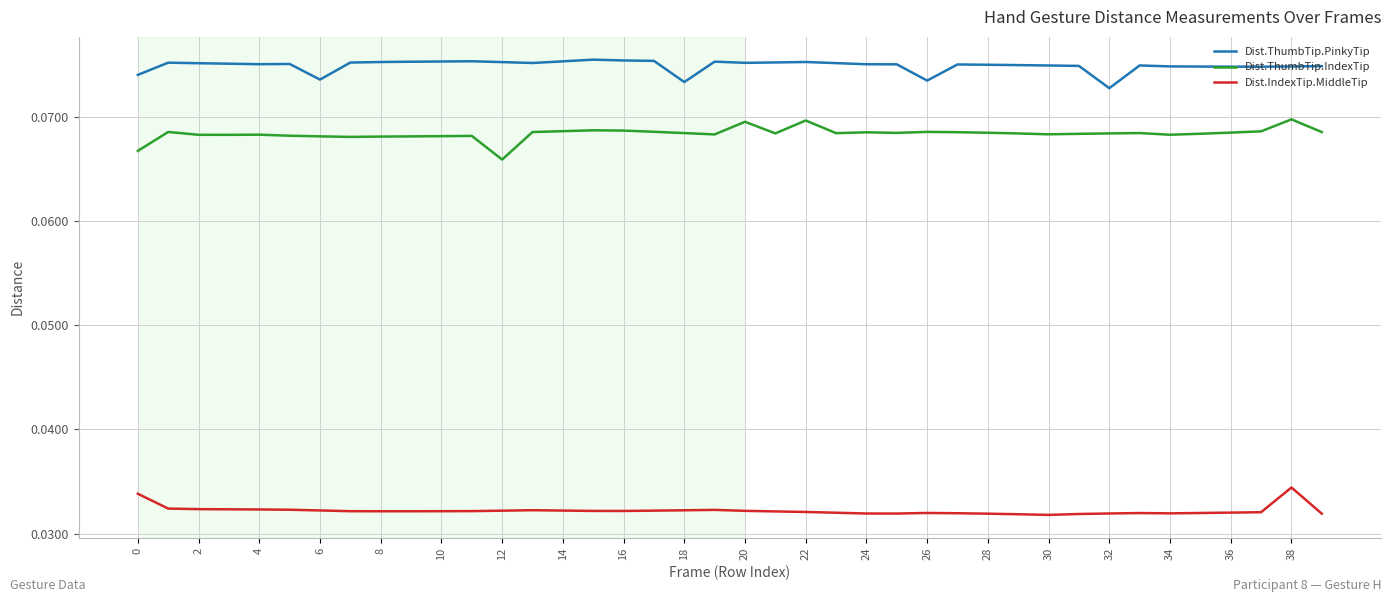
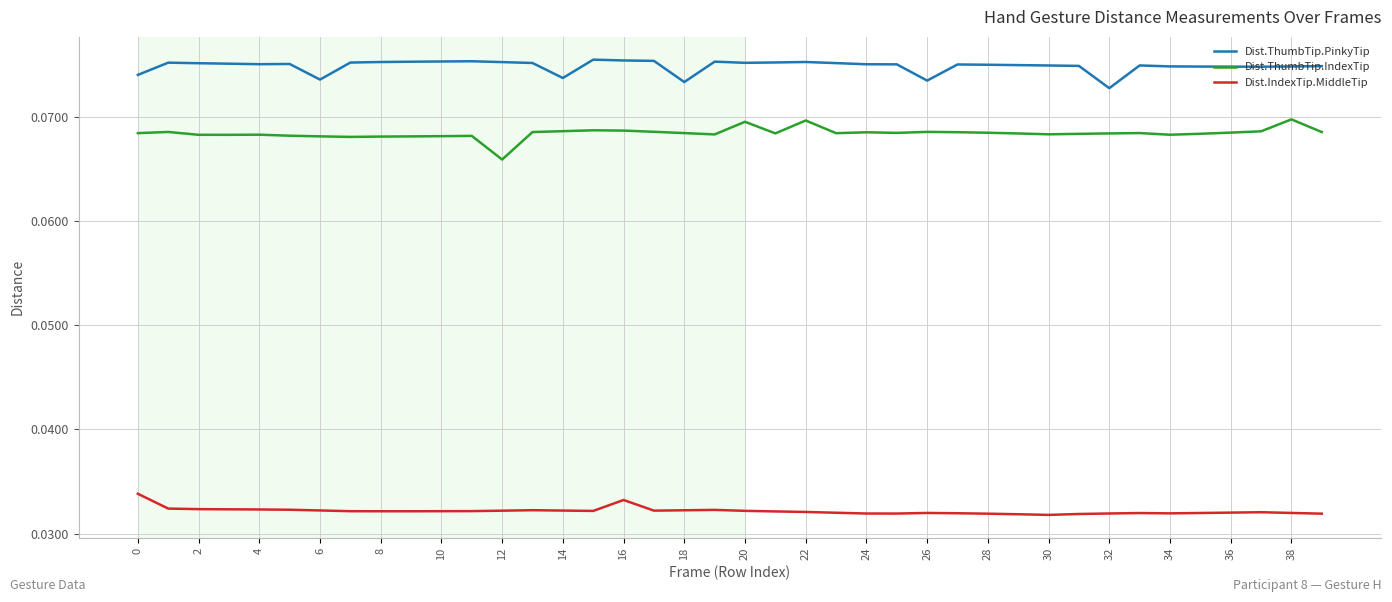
  {
    "Dist.ThumbTip.PinkyTip": {
      "0": 0.0740,
      "2": 0.0752,
      "4": 0.0751,
      "6": 0.0736,
      "8": 0.0753,
      "10": 0.0753,
      "12": 0.0753,
-     "14": 0.0753,
+     "14": 0.0737,
      "16": 0.0754,
      "18": 0.0733,
      "20": 0.0752,
      "22": 0.0753,
      "24": 0.0751,
      "26": 0.0735,
      "28": 0.0750,
      "30": 0.0749,
      "32": 0.0728,
      "34": 0.0748,
      "36": 0.0748,
      "38": 0.0748
    },
    "Dist.ThumbTip.IndexTip": {
-     "0": 0.0667,
+     "0": 0.0684,
      "2": 0.0683,
      "4": 0.0683,
      "6": 0.0681,
      "8": 0.0681,
      "10": 0.0681,
      "12": 0.0659,
      "14": 0.0686,
      "16": 0.0687,
      "18": 0.0684,
      "20": 0.0695,
      "22": 0.0697,
      "24": 0.0685,
      "26": 0.0686,
      "28": 0.0685,
      "30": 0.0683,
      "32": 0.0684,
      "34": 0.0683,
      "36": 0.0685,
      "38": 0.0698
    },
    "Dist.IndexTip.MiddleTip": {
      "0": 0.0338,
      "2": 0.0323,
      "4": 0.0323,
      "6": 0.0322,
      "8": 0.0321,
      "10": 0.0321,
      "12": 0.0322,
      "14": 0.0322,
-     "16": 0.0322,
+     "16": 0.0332,
      "18": 0.0322,
      "20": 0.0322,
      "22": 0.0321,
      "24": 0.0319,
      "26": 0.0320,
      "28": 0.0319,
      "30": 0.0318,
      "32": 0.0319,
      "34": 0.0319,
      "36": 0.0320,
-     "38": 0.0344
+     "38": 0.0320
    }
  }
